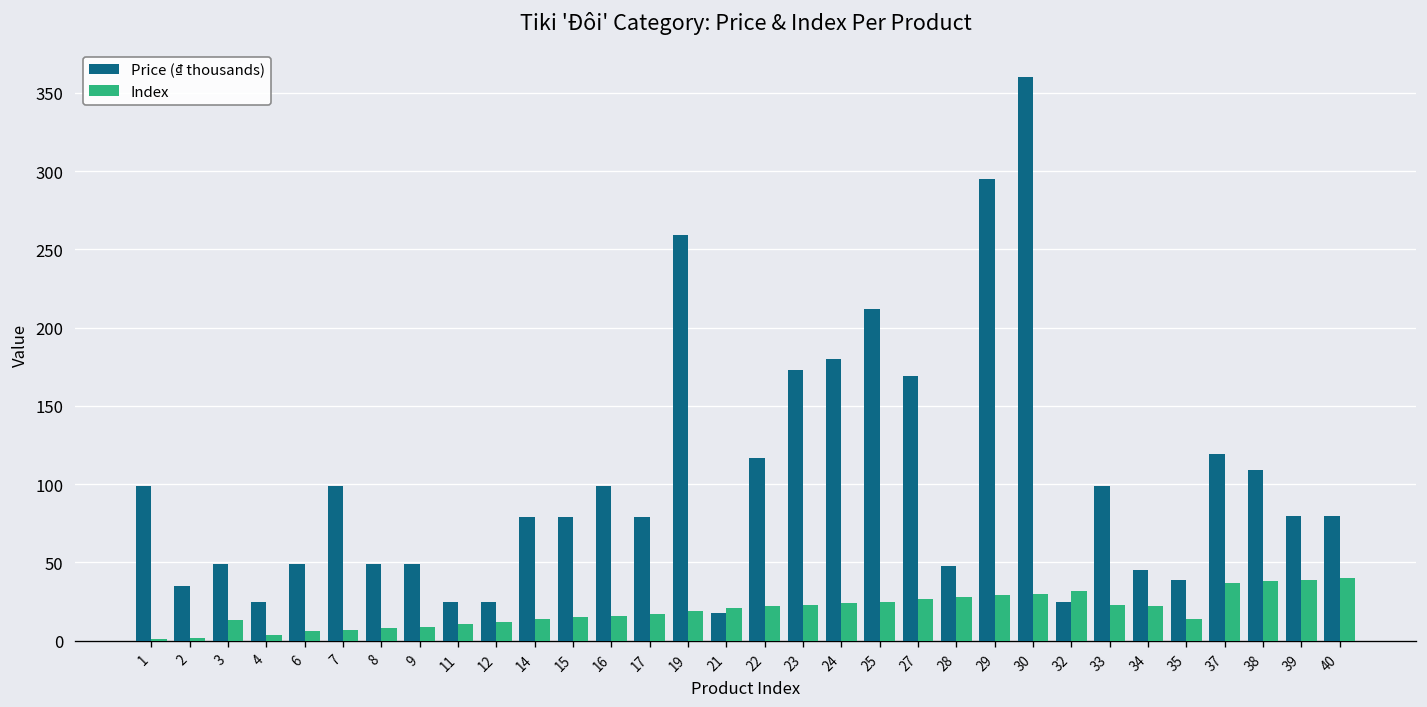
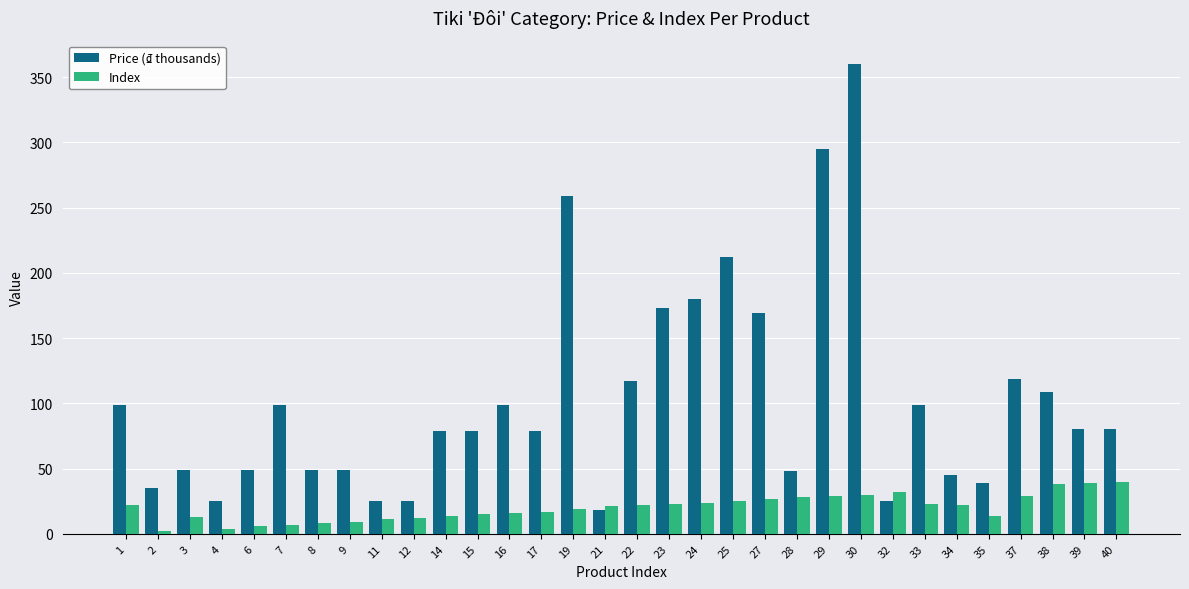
  {
    "Price (₫ thousands)": {
      "1": 99,
      "2": 35,
      "3": 49,
      "4": 25,
      "6": 49,
      "7": 99,
      "8": 49,
      "9": 49,
      "11": 25,
      "12": 25,
      "14": 79,
      "15": 79,
      "16": 99,
      "17": 79,
      "19": 259,
      "21": 18,
      "22": 117,
      "23": 173,
      "24": 180,
      "25": 212,
      "27": 169,
      "28": 48,
      "29": 295,
      "30": 360,
      "32": 25,
      "33": 99,
      "34": 45,
      "35": 39,
      "37": 119,
      "38": 109,
      "39": 80,
      "40": 80
    },
    "Index": {
-     "1": 1,
+     "1": 22,
      "2": 2,
      "3": 13,
      "4": 4,
      "6": 6,
      "7": 7,
      "8": 8,
      "9": 9,
      "11": 11,
      "12": 12,
      "14": 14,
      "15": 15,
      "16": 16,
      "17": 17,
      "19": 19,
      "21": 21,
      "22": 22,
      "23": 23,
      "24": 24,
      "25": 25,
      "27": 27,
      "28": 28,
      "29": 29,
      "30": 30,
      "32": 32,
      "33": 23,
      "34": 22,
      "35": 14,
-     "37": 37,
+     "37": 29,
      "38": 38,
      "39": 39,
      "40": 40
    }
  }
